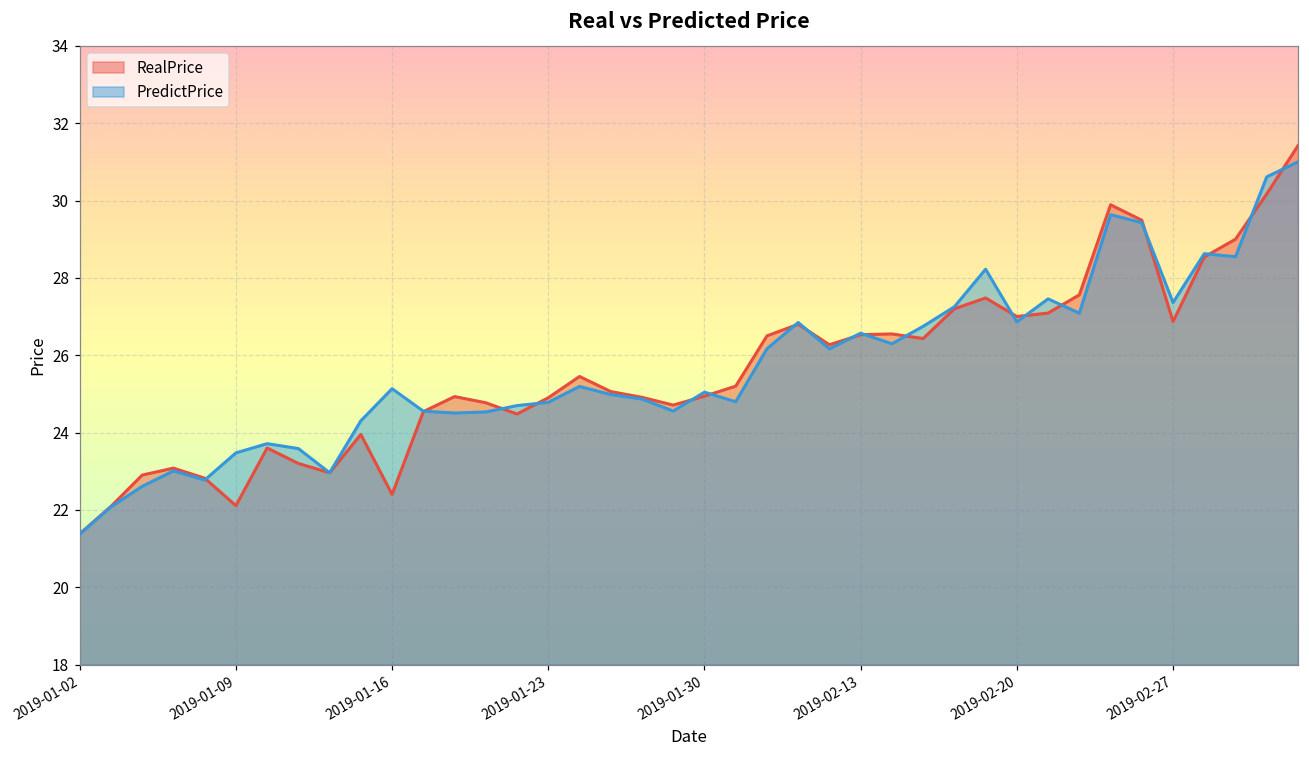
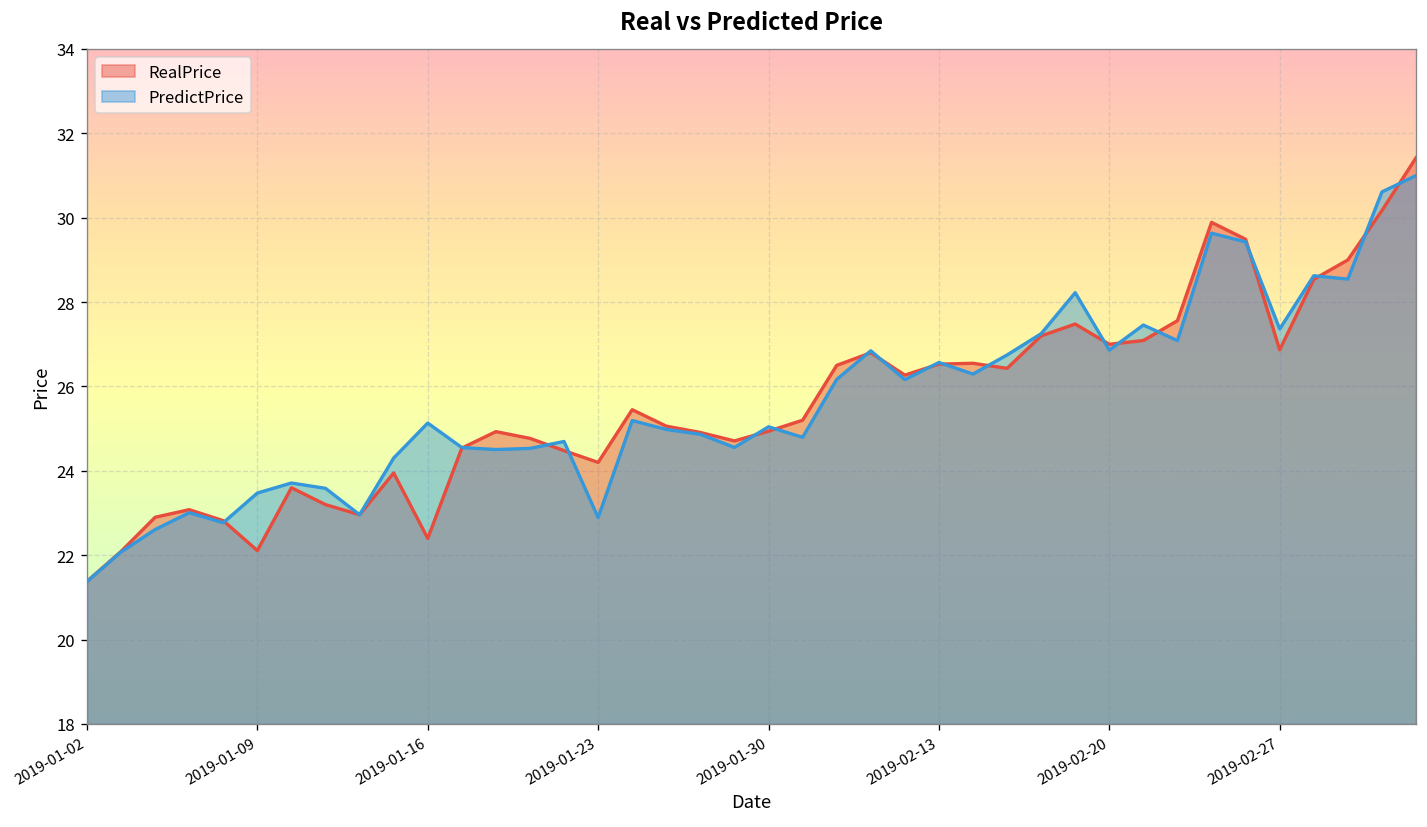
  {
    "RealPrice": {
      "2019-01-09": 22.1,
      "2019-01-16": 22.4,
-     "2019-01-23": 24.9,
+     "2019-01-23": 24.2,
      "2019-01-30": 24.9,
      "2019-02-20": 27.0,
      "2019-02-27": 26.9
    },
    "PredictPrice": {
      "2019-01-09": 23.5,
      "2019-01-16": 25.1,
-     "2019-01-23": 24.8,
+     "2019-01-23": 22.9,
      "2019-01-30": 25.0,
      "2019-02-20": 26.9,
      "2019-02-27": 27.4
    }
  }
